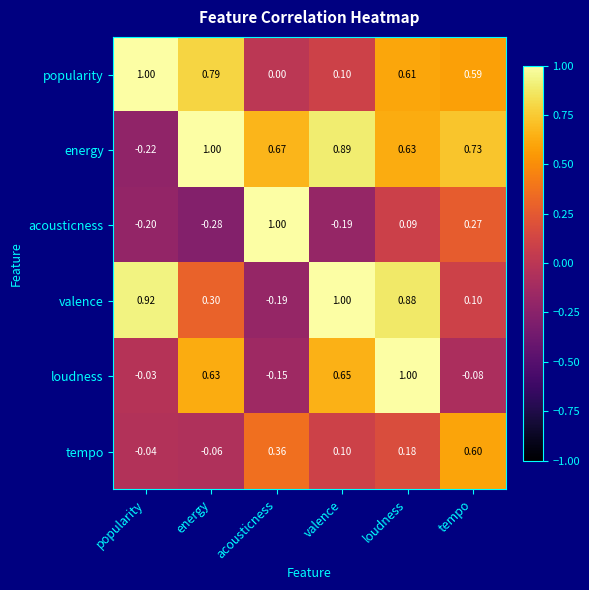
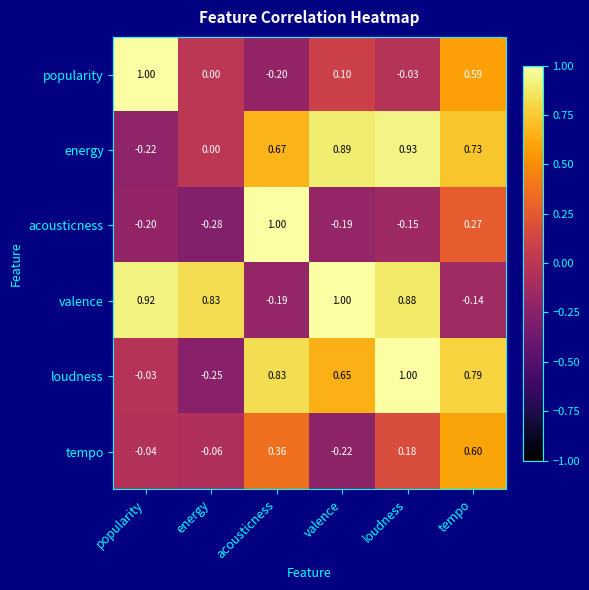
  {
    "popularity": {
-     "energy": 0.79,
-     "acousticness": 0.00,
-     "loudness": 0.61
+     "energy": 0.00,
+     "acousticness": -0.20,
+     "loudness": -0.03
    },
    "energy": {
-     "energy": 1.00,
-     "loudness": 0.63
+     "energy": 0.00,
+     "loudness": 0.93
    },
    "acousticness": {
-     "loudness": 0.09
+     "loudness": -0.15
    },
    "valence": {
-     "energy": 0.30,
-     "tempo": 0.10
+     "energy": 0.83,
+     "tempo": -0.14
    },
    "loudness": {
-     "energy": 0.63,
-     "acousticness": -0.15,
-     "tempo": -0.08
+     "energy": -0.25,
+     "acousticness": 0.83,
+     "tempo": 0.79
    },
    "tempo": {
-     "valence": 0.10
+     "valence": -0.22
    }
  }
